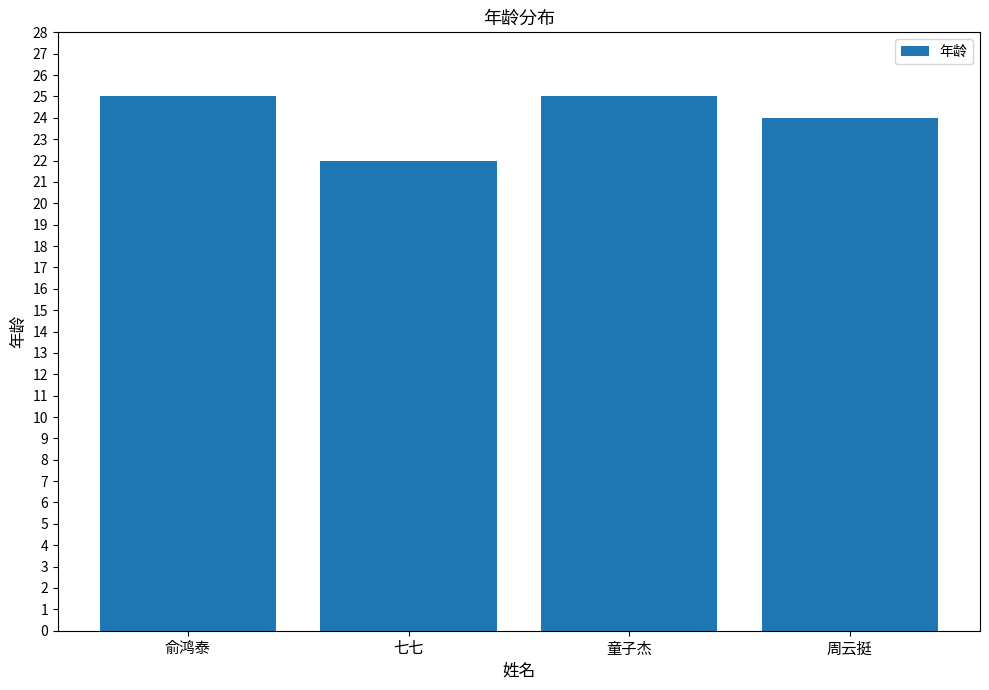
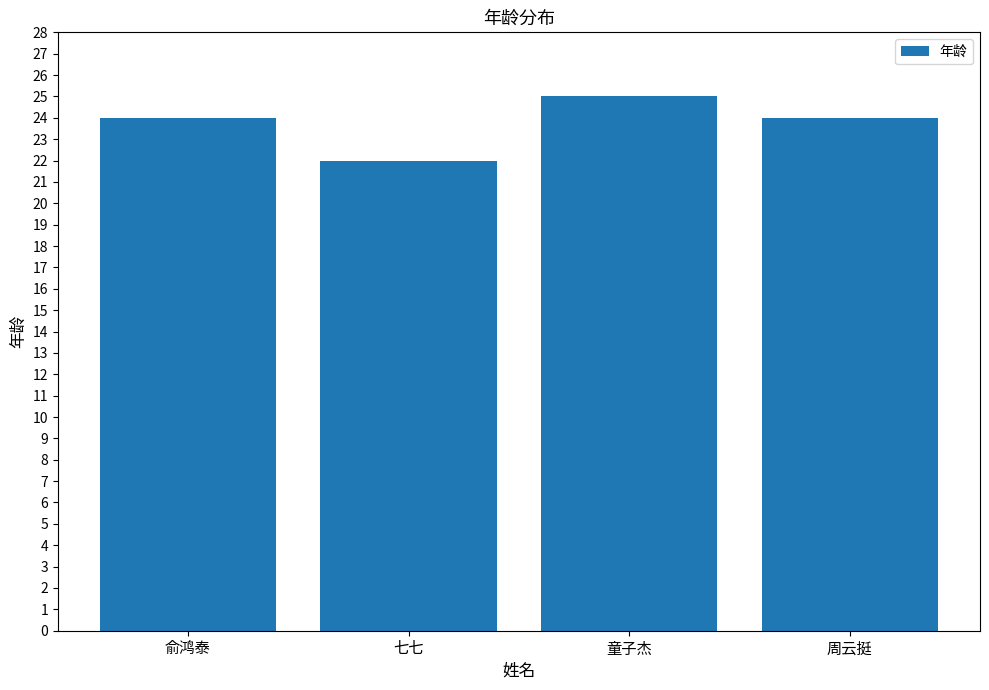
  {
-   "俞鸿泰": 25,
+   "俞鸿泰": 24,
    "七七": 22,
    "童子杰": 25,
    "周云挺": 24
  }
